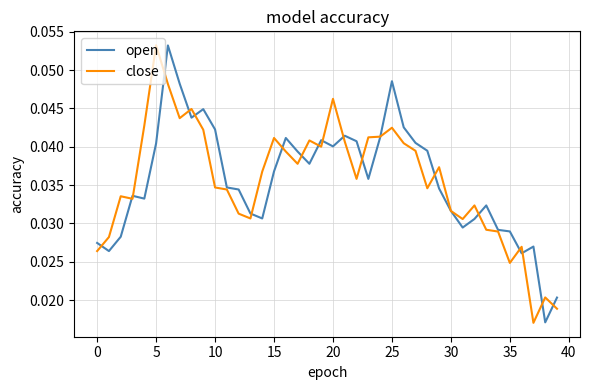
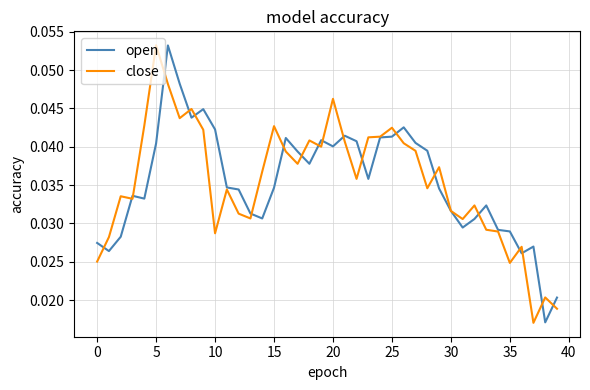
  {
    "open": {
      "0": 0.027,
      "5": 0.040,
      "10": 0.042,
-     "15": 0.037,
+     "15": 0.035,
      "20": 0.040,
-     "25": 0.049,
+     "25": 0.041,
      "35": 0.029
    },
    "close": {
-     "0": 0.026,
-     "10": 0.035,
-     "15": 0.041,
+     "0": 0.025,
+     "10": 0.029,
+     "15": 0.043,
      "20": 0.046,
      "25": 0.042,
      "35": 0.025
    }
  }
